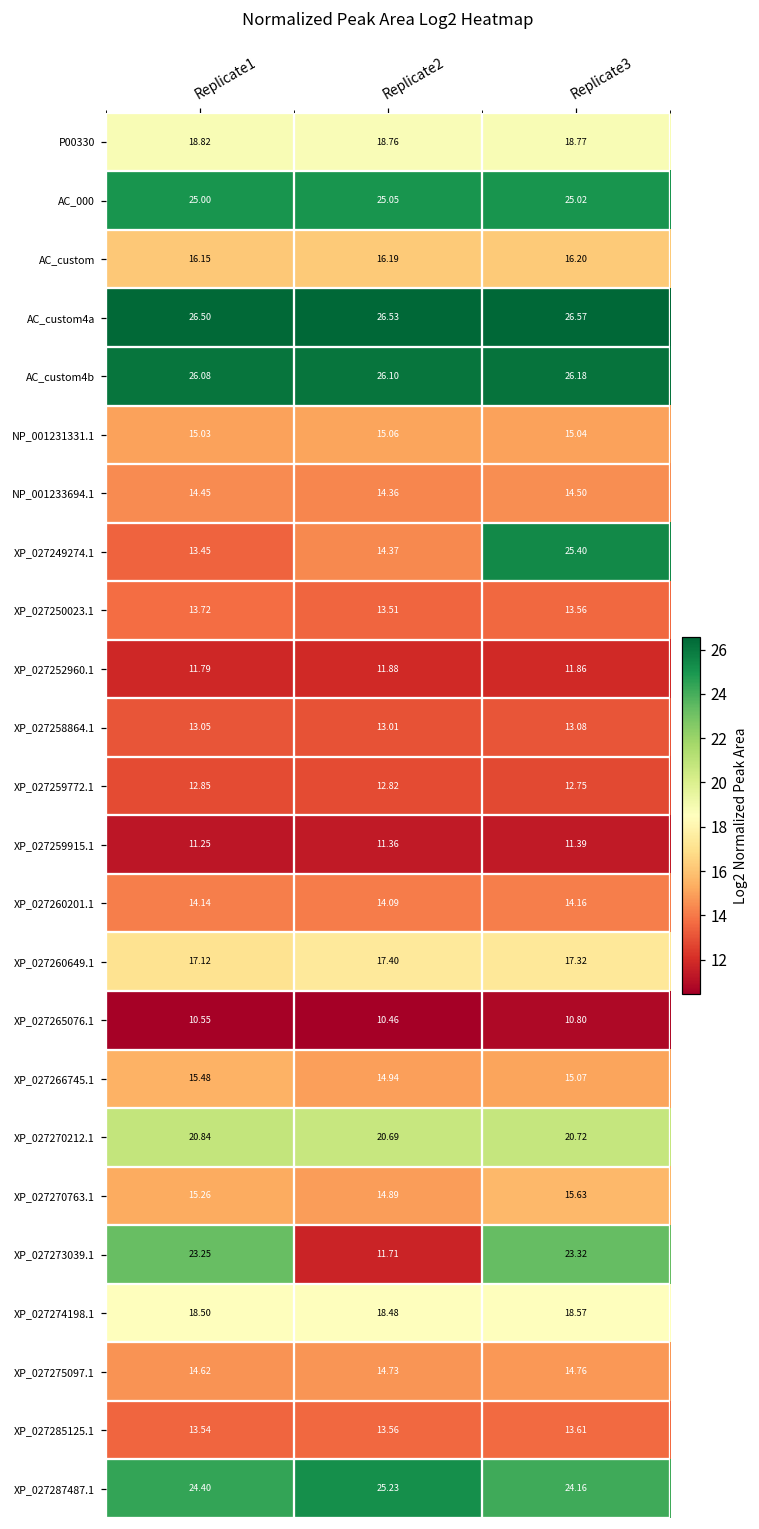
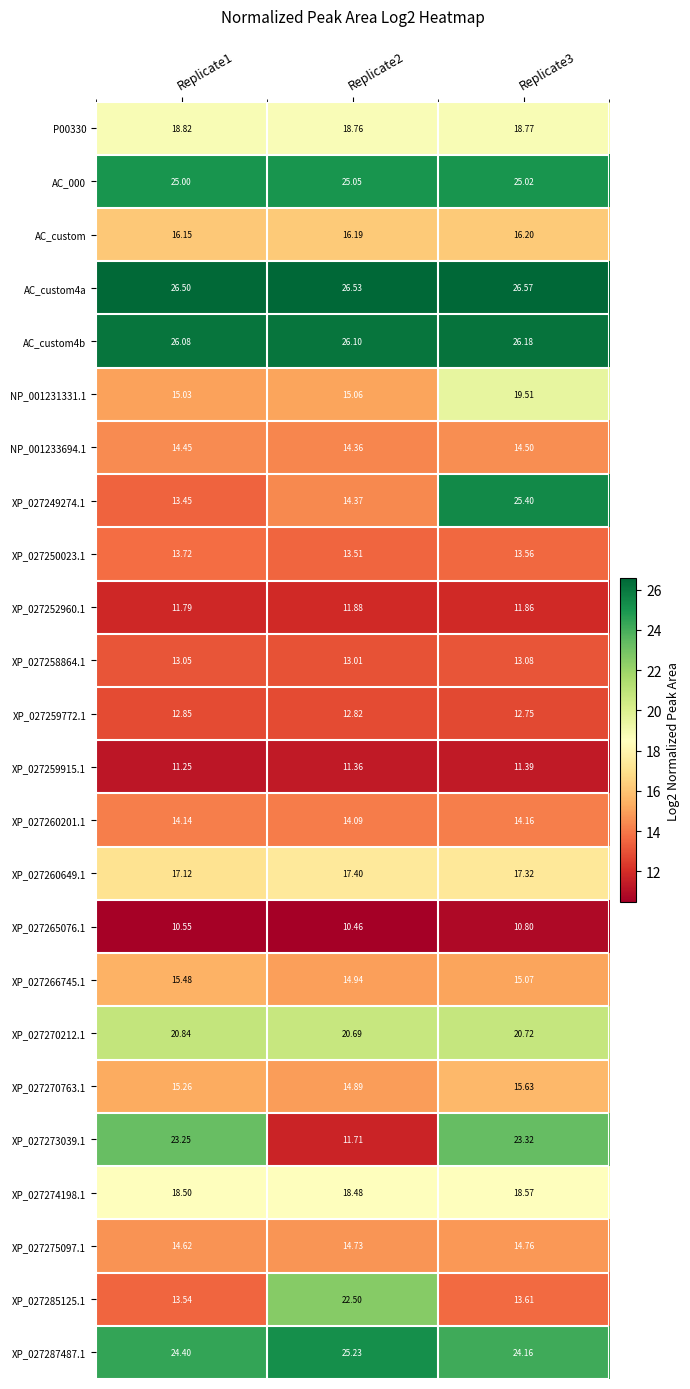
  {
    "P00330": {
      "Replicate1": 18.82,
      "Replicate2": 18.76,
      "Replicate3": 18.77
    },
    "AC_000": {
      "Replicate1": 25.00,
      "Replicate2": 25.05,
      "Replicate3": 25.02
    },
    "AC_custom": {
      "Replicate1": 16.15,
      "Replicate2": 16.19,
      "Replicate3": 16.20
    },
    "AC_custom4a": {
      "Replicate1": 26.50,
      "Replicate2": 26.53,
      "Replicate3": 26.57
    },
    "AC_custom4b": {
      "Replicate1": 26.08,
      "Replicate2": 26.10,
      "Replicate3": 26.18
    },
    "NP_001231331.1": {
      "Replicate1": 15.03,
      "Replicate2": 15.06,
-     "Replicate3": 15.04
+     "Replicate3": 19.51
    },
    "NP_001233694.1": {
      "Replicate1": 14.45,
      "Replicate2": 14.36,
      "Replicate3": 14.50
    },
    "XP_027249274.1": {
      "Replicate1": 13.45,
      "Replicate2": 14.37,
      "Replicate3": 25.40
    },
    "XP_027250023.1": {
      "Replicate1": 13.72,
      "Replicate2": 13.51,
      "Replicate3": 13.56
    },
    "XP_027252960.1": {
      "Replicate1": 11.79,
      "Replicate2": 11.88,
      "Replicate3": 11.86
    },
    "XP_027258864.1": {
      "Replicate1": 13.05,
      "Replicate2": 13.01,
      "Replicate3": 13.08
    },
    "XP_027259772.1": {
      "Replicate1": 12.85,
      "Replicate2": 12.82,
      "Replicate3": 12.75
    },
    "XP_027259915.1": {
      "Replicate1": 11.25,
      "Replicate2": 11.36,
      "Replicate3": 11.39
    },
    "XP_027260201.1": {
      "Replicate1": 14.14,
      "Replicate2": 14.09,
      "Replicate3": 14.16
    },
    "XP_027260649.1": {
      "Replicate1": 17.12,
      "Replicate2": 17.40,
      "Replicate3": 17.32
    },
    "XP_027265076.1": {
      "Replicate1": 10.55,
      "Replicate2": 10.46,
      "Replicate3": 10.80
    },
    "XP_027266745.1": {
      "Replicate1": 15.48,
      "Replicate2": 14.94,
      "Replicate3": 15.07
    },
    "XP_027270212.1": {
      "Replicate1": 20.84,
      "Replicate2": 20.69,
      "Replicate3": 20.72
    },
    "XP_027270763.1": {
      "Replicate1": 15.26,
      "Replicate2": 14.89,
      "Replicate3": 15.63
    },
    "XP_027273039.1": {
      "Replicate1": 23.25,
      "Replicate2": 11.71,
      "Replicate3": 23.32
    },
    "XP_027274198.1": {
      "Replicate1": 18.50,
      "Replicate2": 18.48,
      "Replicate3": 18.57
    },
    "XP_027275097.1": {
      "Replicate1": 14.62,
      "Replicate2": 14.73,
      "Replicate3": 14.76
    },
    "XP_027285125.1": {
      "Replicate1": 13.54,
-     "Replicate2": 13.56,
+     "Replicate2": 22.50,
      "Replicate3": 13.61
    },
    "XP_027287487.1": {
      "Replicate1": 24.40,
      "Replicate2": 25.23,
      "Replicate3": 24.16
    }
  }
